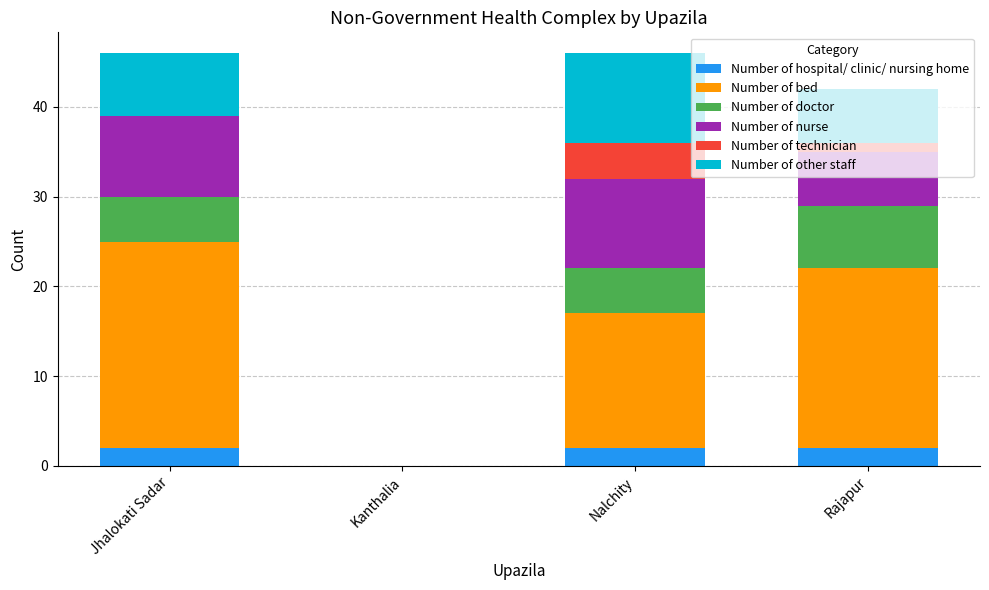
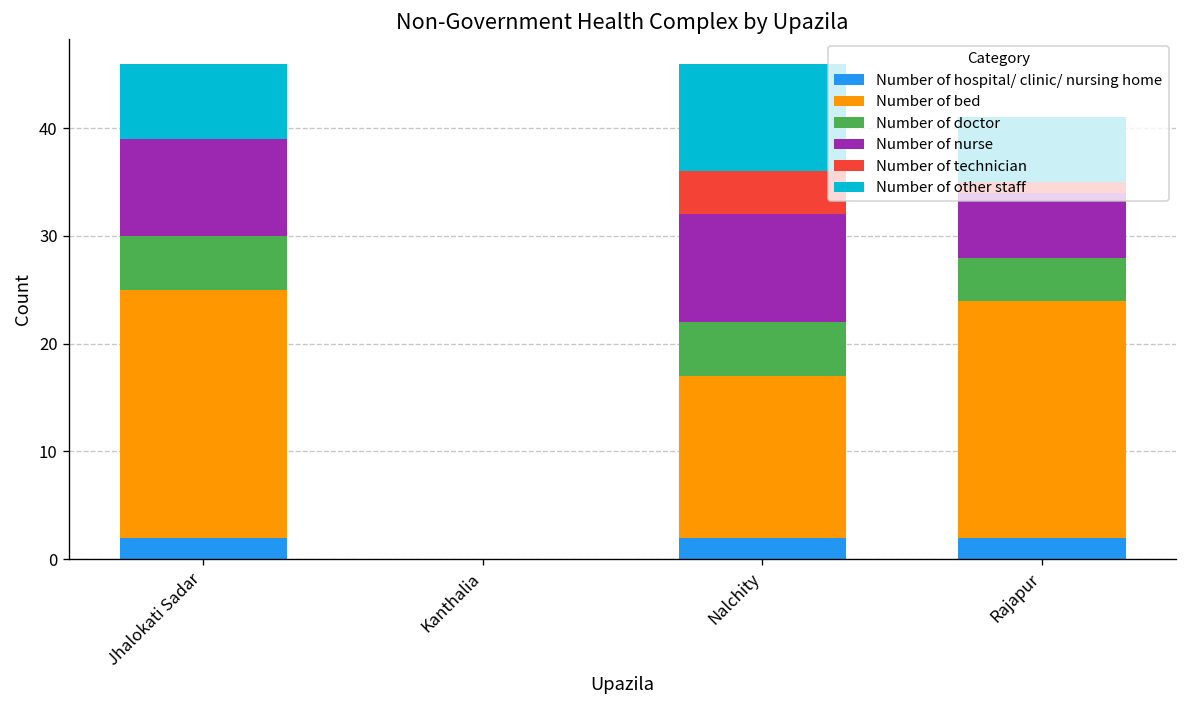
  {
    "Number of bed": {
      "Jhalokati Sadar": 23,
      "Kanthalia": 0,
      "Nalchity": 15,
-     "Rajapur": 20
+     "Rajapur": 22
    },
    "Number of doctor": {
      "Jhalokati Sadar": 5,
      "Kanthalia": 0,
      "Nalchity": 5,
-     "Rajapur": 7
+     "Rajapur": 4
    },
    "Number of nurse": {
      "Jhalokati Sadar": 9,
      "Kanthalia": 0,
      "Nalchity": 10
    },
    "Number of technician": {
      "Jhalokati Sadar": 0,
      "Kanthalia": 0,
      "Nalchity": 4
    }
  }
